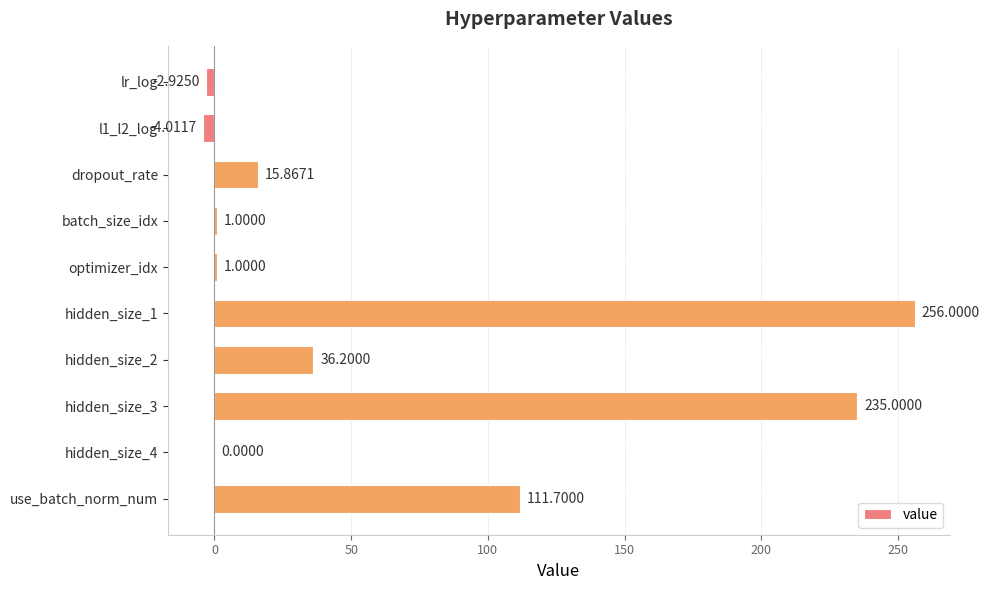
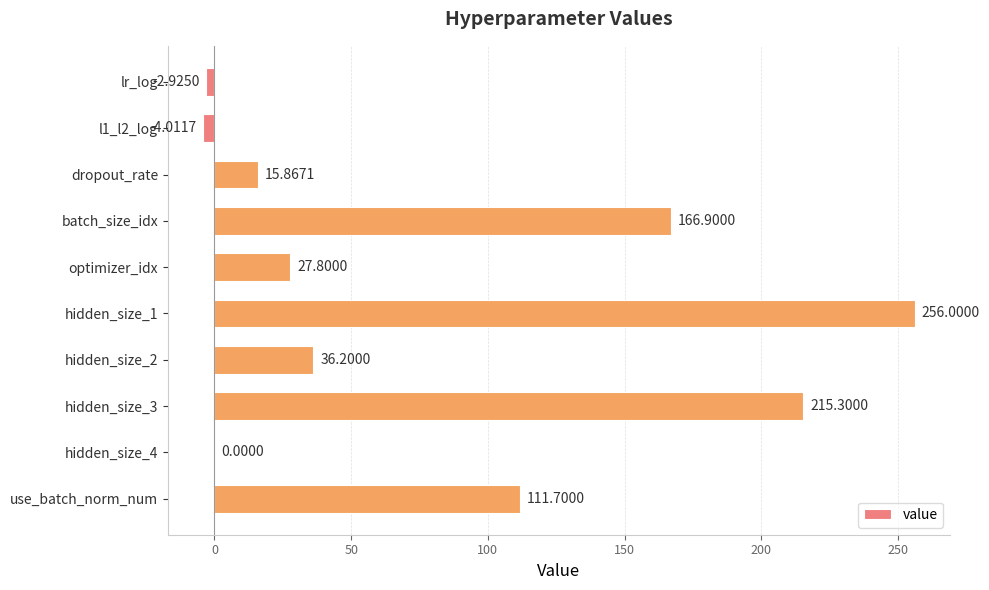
  {
    "lr_log": -2.9250,
    "l1_l2_log": -4.0117,
    "dropout_rate": 15.8671,
-   "batch_size_idx": 1.0000,
-   "optimizer_idx": 1.0000,
+   "batch_size_idx": 166.9000,
+   "optimizer_idx": 27.8000,
    "hidden_size_1": 256.0000,
    "hidden_size_2": 36.2000,
-   "hidden_size_3": 235.0000,
+   "hidden_size_3": 215.3000,
    "hidden_size_4": 0.0000,
    "use_batch_norm_num": 111.7000
  }
